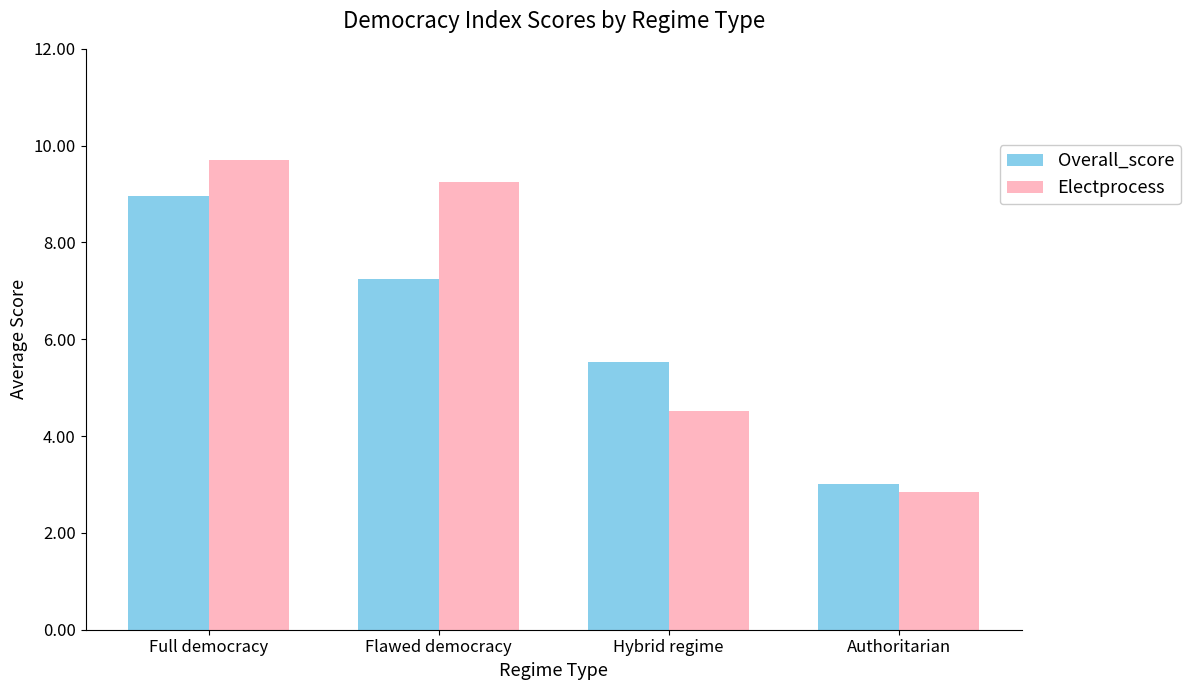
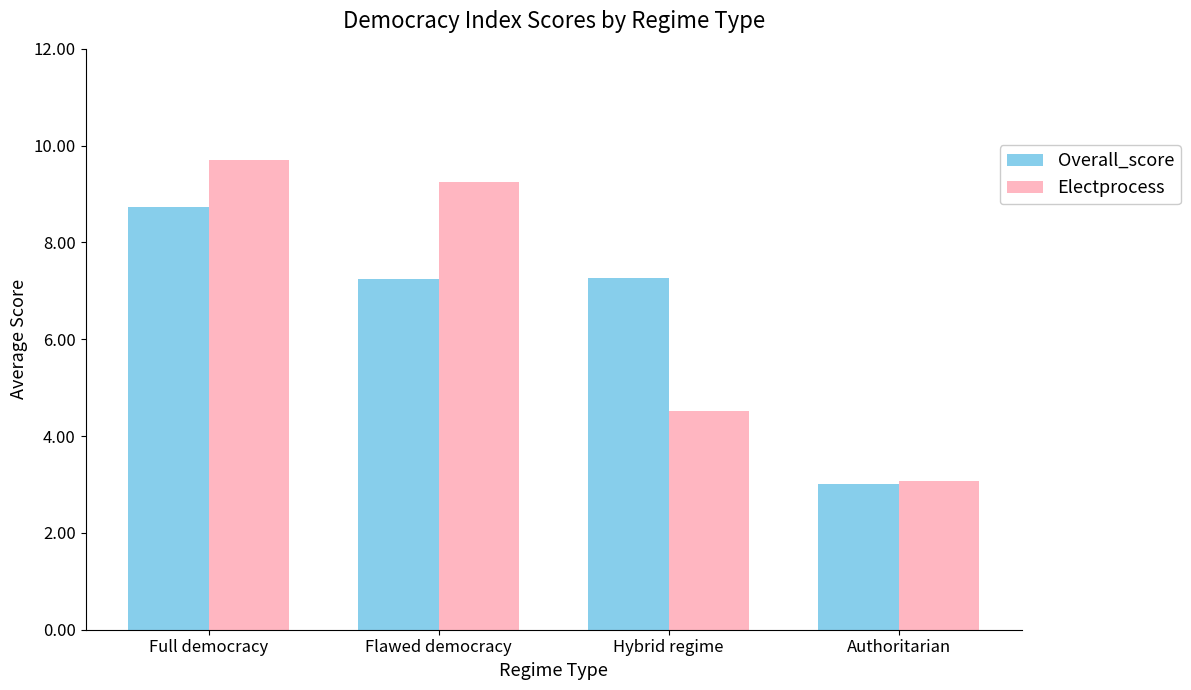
  {
    "Overall_score": {
-     "Full democracy": 9.0,
+     "Full democracy": 8.7,
      "Flawed democracy": 7.2,
-     "Hybrid regime": 5.5,
+     "Hybrid regime": 7.3,
      "Authoritarian": 3.0
    },
    "Electprocess": {
      "Full democracy": 9.7,
      "Flawed democracy": 9.3,
      "Hybrid regime": 4.5,
-     "Authoritarian": 2.8
+     "Authoritarian": 3.1
    }
  }
